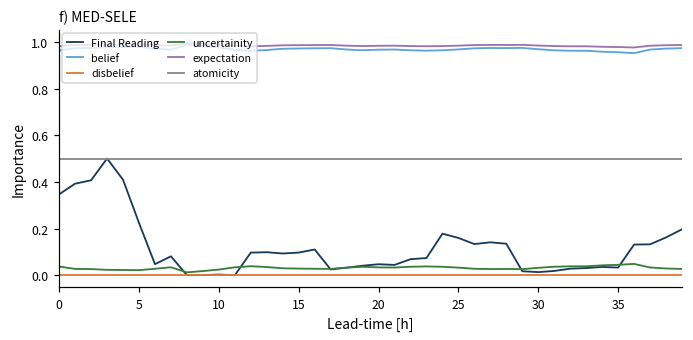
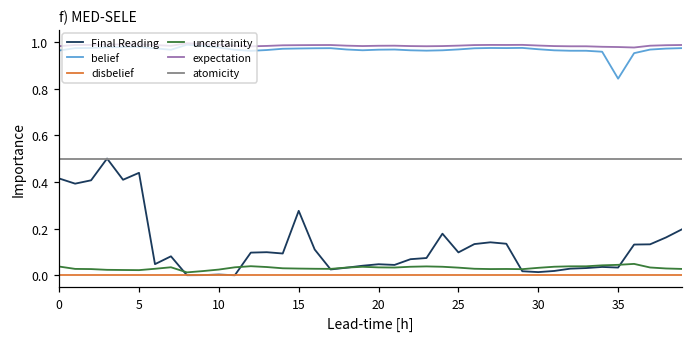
  {
    "Final Reading": {
-     "0": 0.35,
-     "5": 0.22,
-     "15": 0.10,
+     "0": 0.41,
+     "5": 0.44,
+     "15": 0.28,
      "20": 0.05,
-     "25": 0.16,
+     "25": 0.10,
      "30": 0.01
    },
    "belief": {
      "0": 0.96,
      "15": 0.97,
      "20": 0.97,
      "25": 0.97,
      "30": 0.97,
-     "35": 0.96
+     "35": 0.84
    },
    "disbelief": {
      "0": 0.00,
      "5": 0.00,
      "15": 0.00,
      "20": 0.00,
      "25": 0.00,
      "30": 0.00,
      "35": 0.00
    },
    "uncertainity": {
      "0": 0.04,
      "5": 0.02,
      "10": 0.02,
      "15": 0.03,
      "20": 0.03,
      "25": 0.03,
      "30": 0.03
    }
  }
